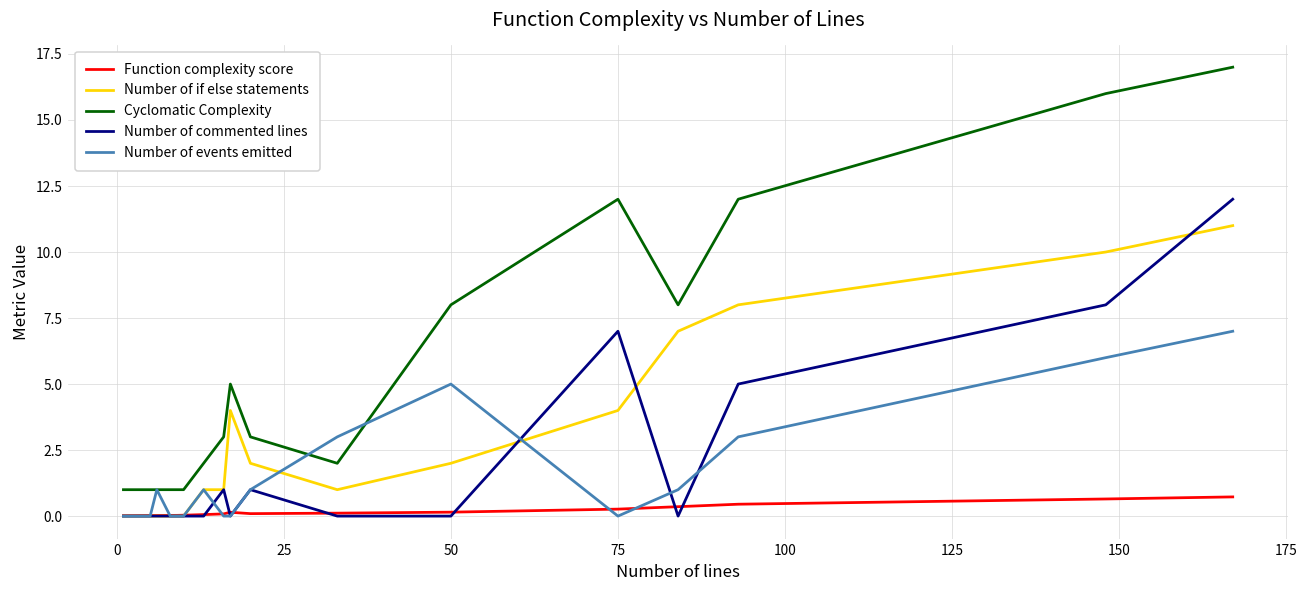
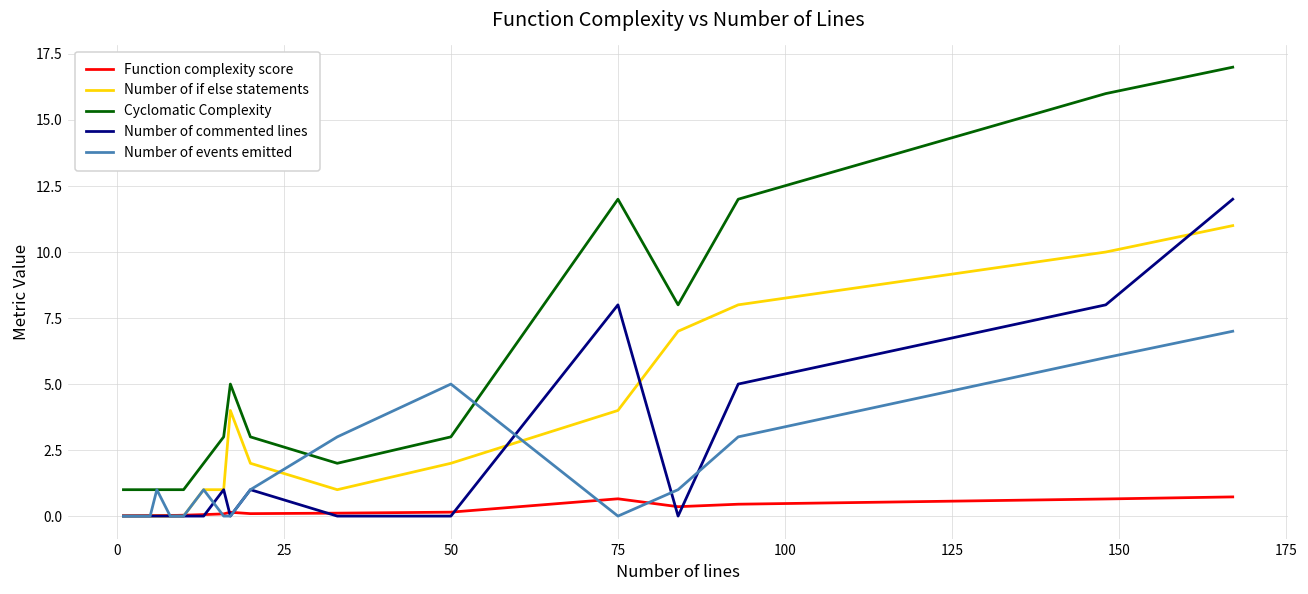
  {
    "Function complexity score": {
      "50": 0.1,
-     "75": 0.3
+     "75": 0.7
    },
    "Number of if else statements": {
      "50": 2.0,
      "75": 4.0
    },
    "Cyclomatic Complexity": {
-     "50": 8,
+     "50": 3,
      "75": 12
    },
    "Number of commented lines": {
      "50": 0,
-     "75": 7
+     "75": 8
    },
    "Number of events emitted": {
      "50": 5.0,
      "75": 0.0
    }
  }
